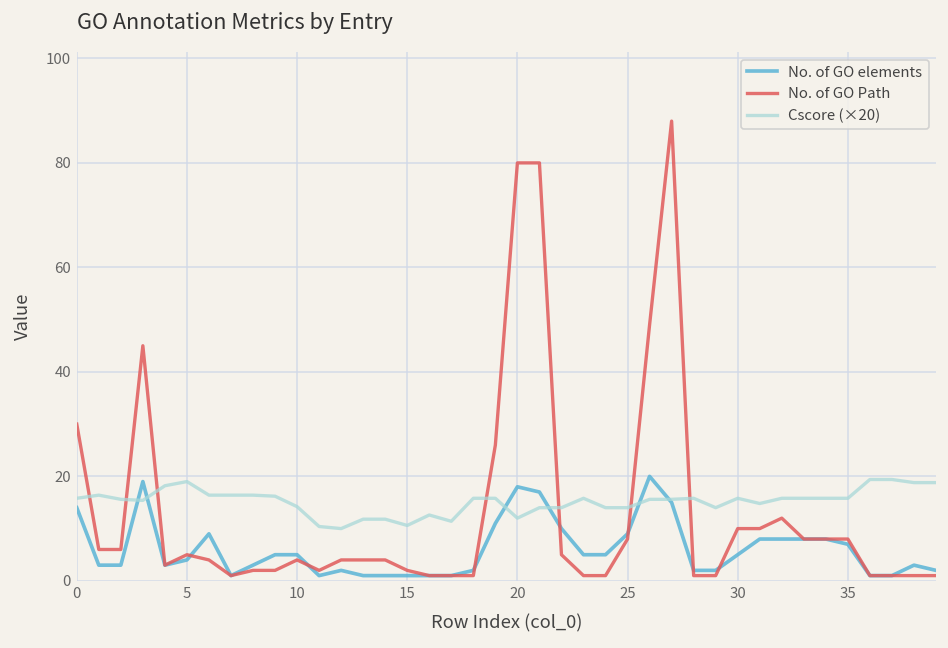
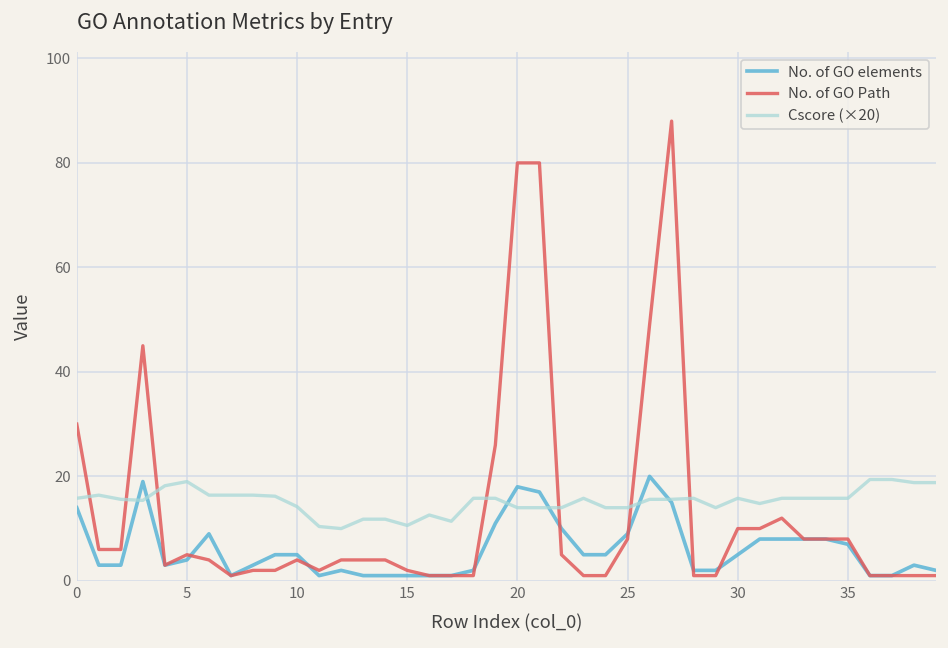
  {
    "No. of GO elements": {
      "0": 14,
      "5": 4,
      "10": 5,
      "15": 1,
      "20": 18,
      "25": 9,
      "30": 5,
      "35": 7
    },
    "No. of GO Path": {
      "0": 30,
      "5": 5,
      "10": 4,
      "15": 2,
      "20": 80,
      "25": 8,
      "30": 10,
      "35": 8
    },
    "Cscore (×20)": {
      "0": 16,
      "5": 19,
      "10": 14,
      "15": 11,
-     "20": 12,
+     "20": 14,
      "25": 14,
      "30": 16,
      "35": 16
    }
  }
